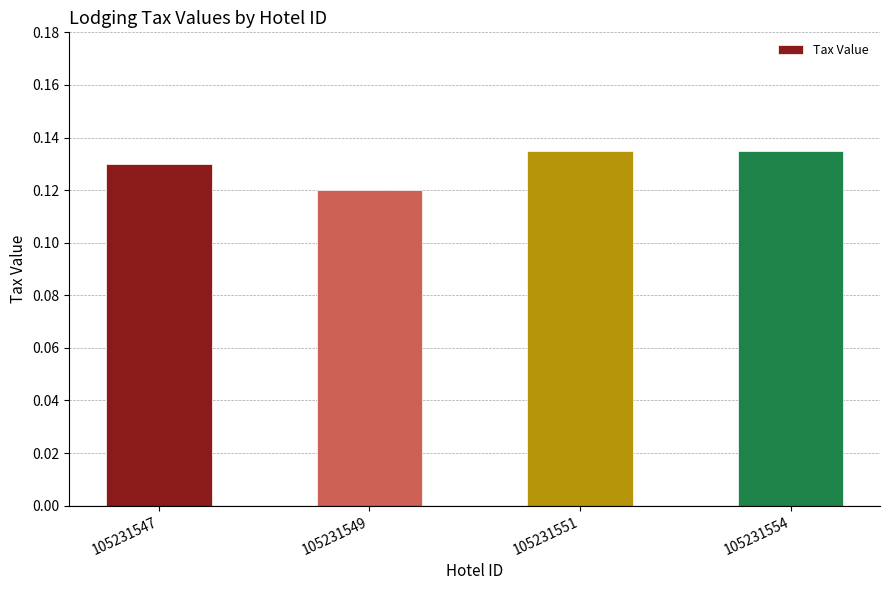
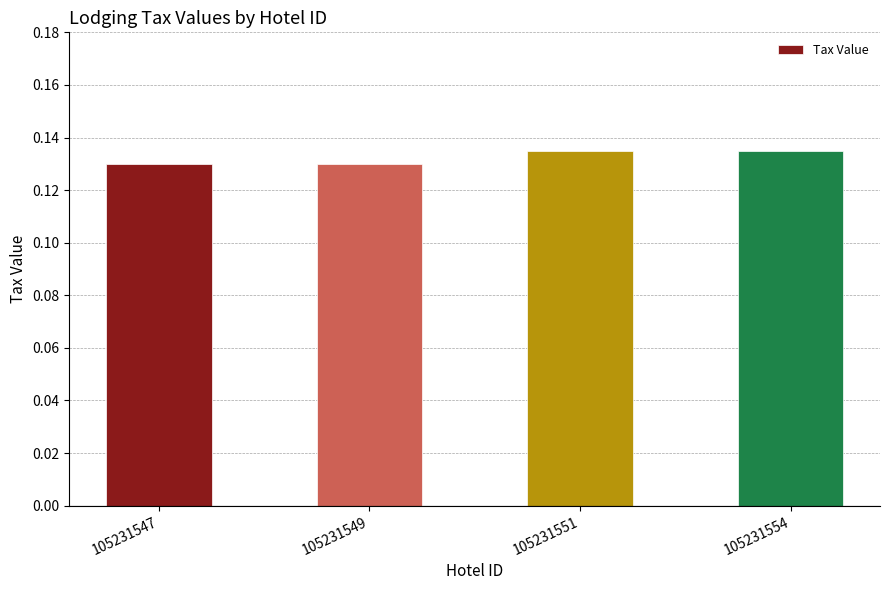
  {
    "105231547": 0.13,
-   "105231549": 0.12,
+   "105231549": 0.13,
    "105231551": 0.135,
    "105231554": 0.135
  }
